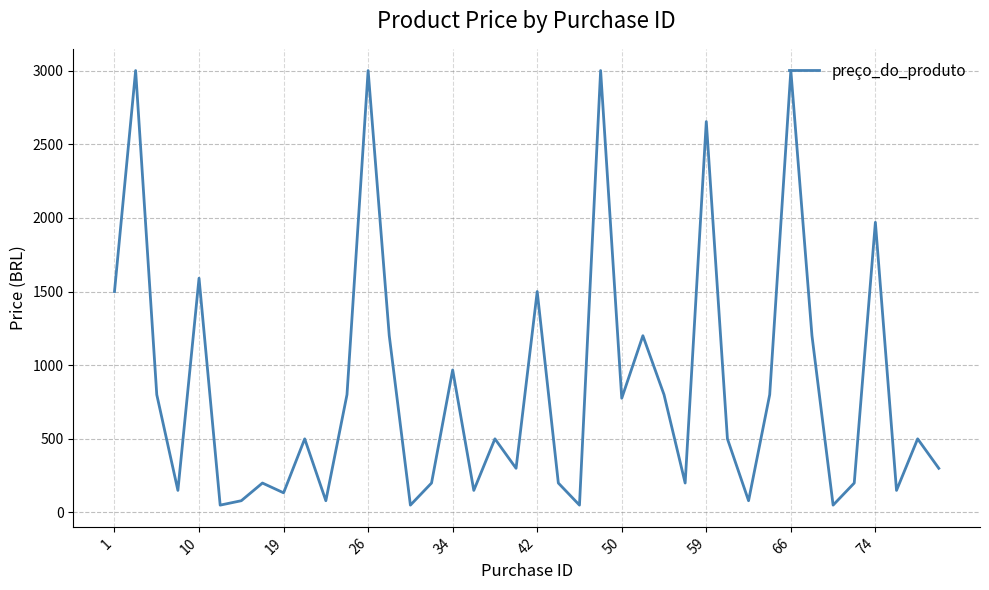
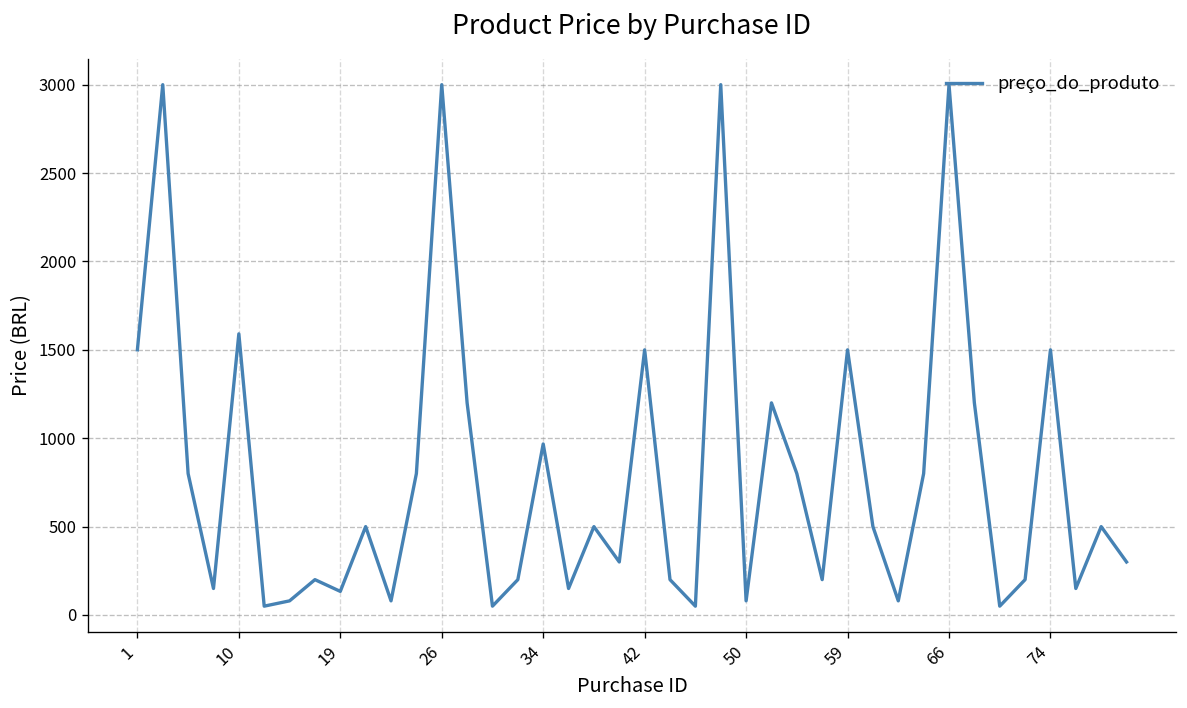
  {
    "1": 1500,
    "10": 1590,
    "19": 130,
    "26": 3000,
    "34": 970,
    "42": 1500,
-   "50": 780,
-   "59": 2650,
+   "50": 80,
+   "59": 1500,
    "66": 3000,
-   "74": 1970
+   "74": 1500
  }
